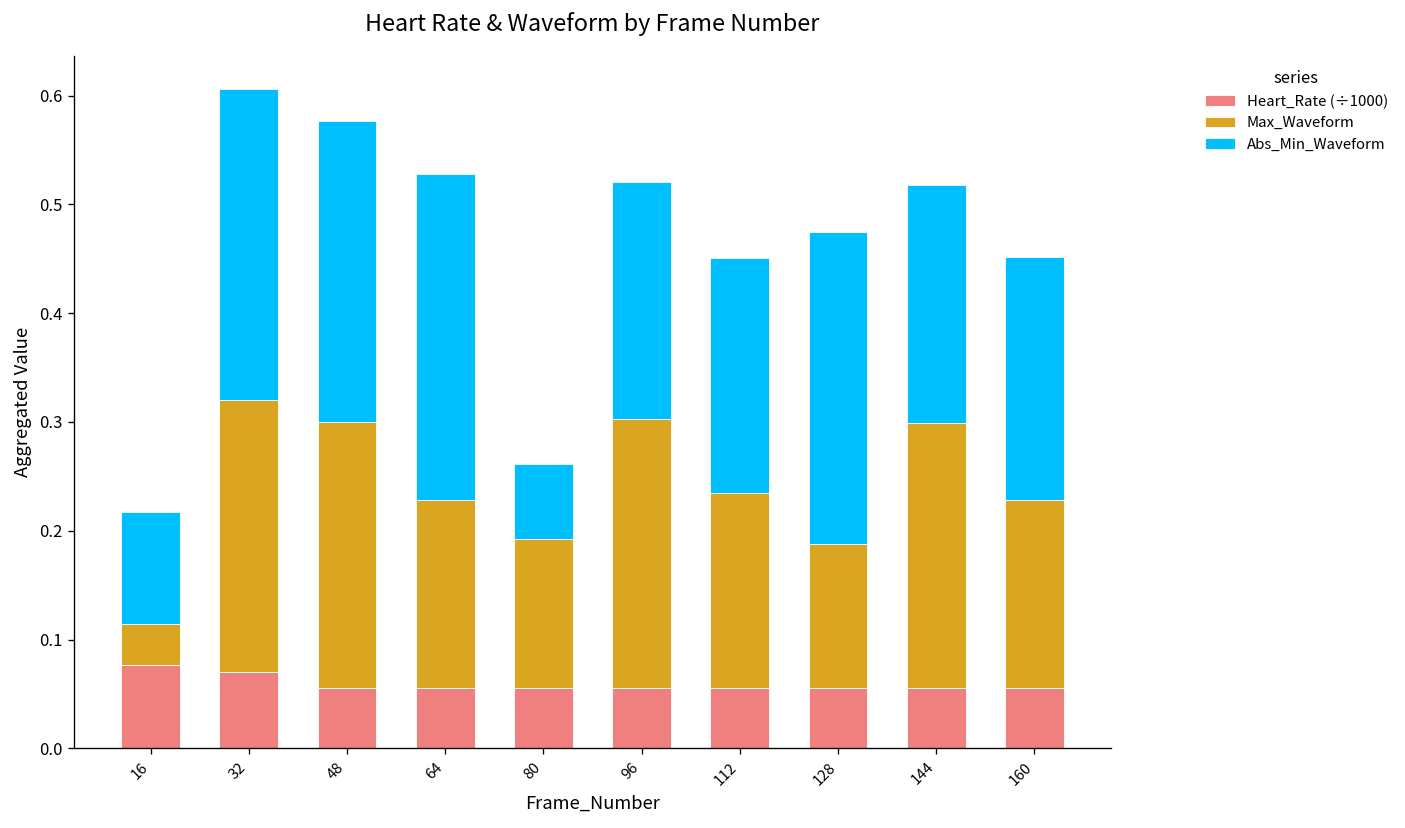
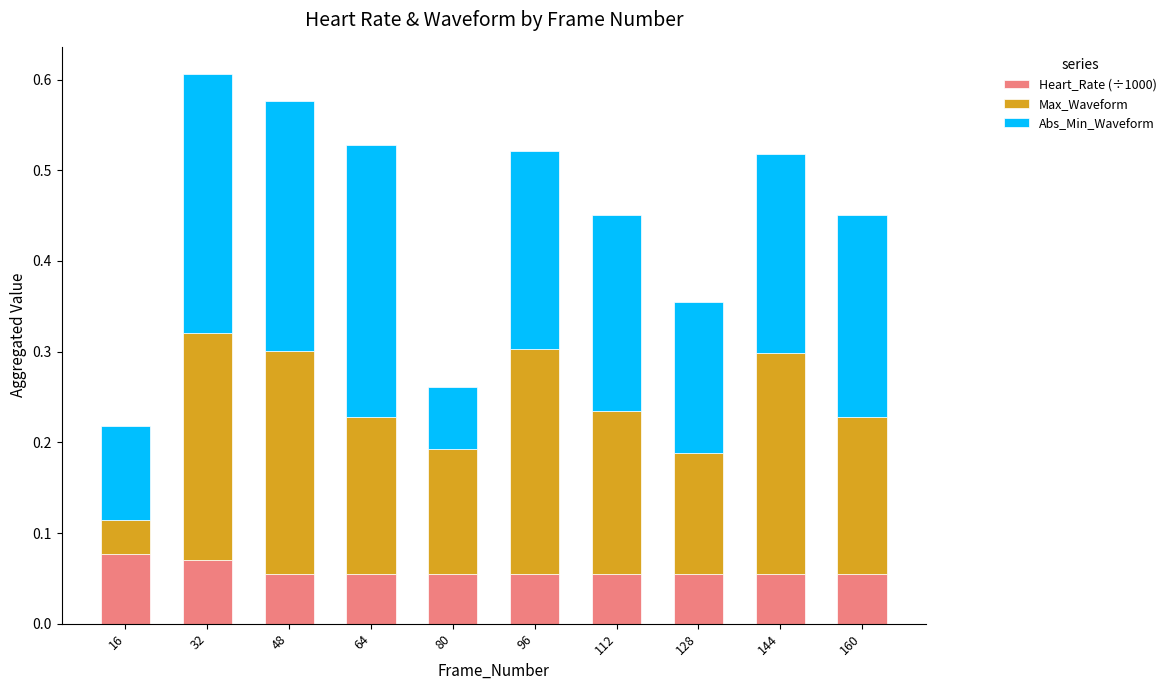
  {
    "Heart_Rate (÷1000)": {
      "16": 0.08,
      "32": 0.07,
      "48": 0.06,
      "64": 0.06,
      "80": 0.06,
      "96": 0.06,
      "112": 0.06,
      "128": 0.06,
      "144": 0.06,
      "160": 0.06
    },
    "Max_Waveform": {
      "16": 0.04,
      "32": 0.25,
      "48": 0.25,
      "64": 0.17,
      "80": 0.14,
      "96": 0.25,
      "112": 0.18,
      "128": 0.13,
      "144": 0.24,
      "160": 0.17
    },
    "Abs_Min_Waveform": {
      "16": 0.10,
      "32": 0.29,
      "48": 0.28,
      "64": 0.30,
      "80": 0.07,
      "96": 0.22,
      "112": 0.22,
-     "128": 0.29,
+     "128": 0.17,
      "144": 0.22,
      "160": 0.22
    }
  }
